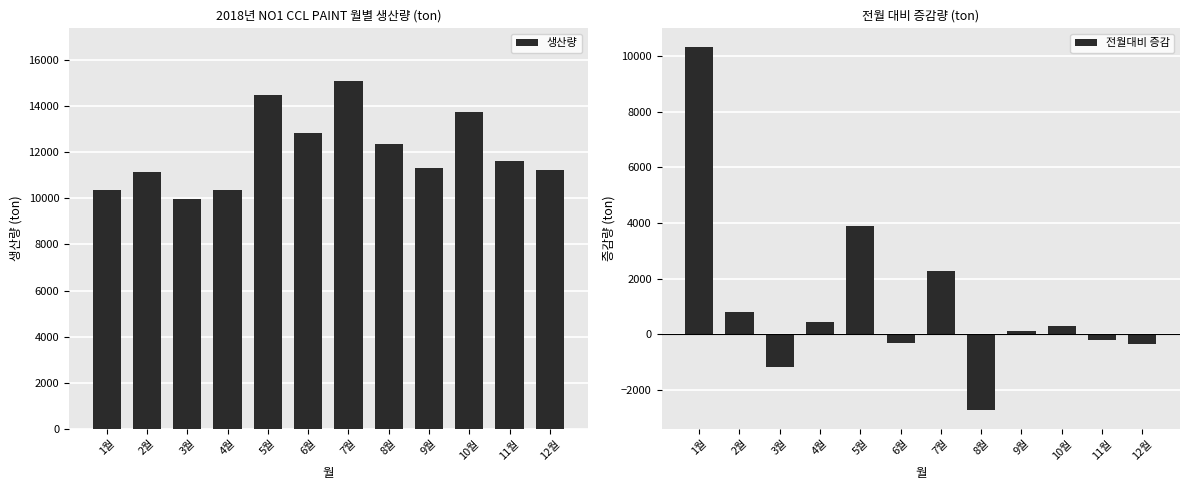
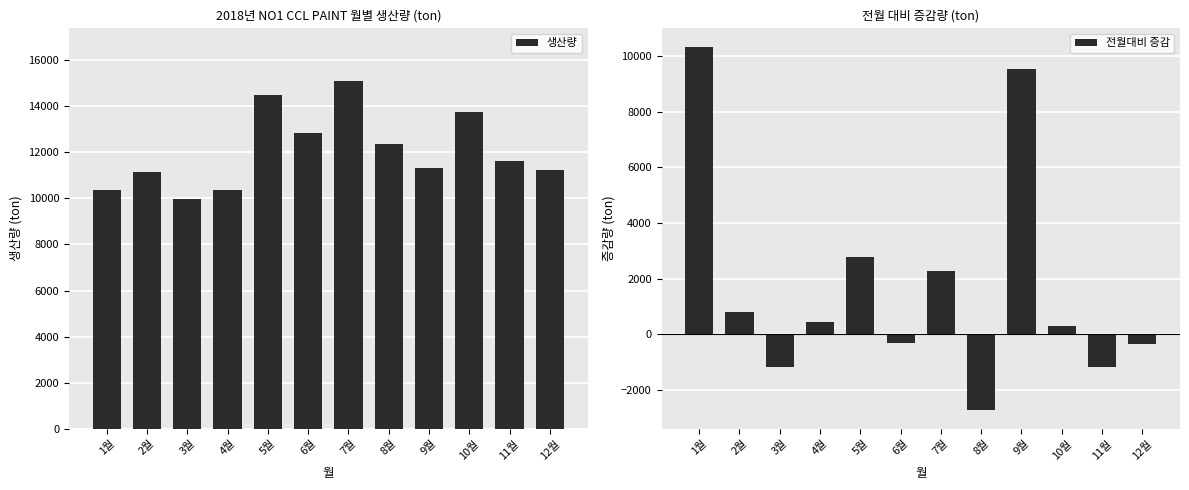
  {
    "2018년 NO1 CCL PAINT 월별 생산량 (ton)": {
      "1월": 10400,
      "2월": 11100,
      "3월": 10000,
      "4월": 10400,
      "5월": 14500,
      "6월": 12900,
      "7월": 15100,
      "8월": 12400,
      "9월": 11300,
      "10월": 13700,
      "11월": 11600,
      "12월": 11200
    },
    "전월 대비 증감량 (ton)": {
      "1월": 10400,
      "2월": 800,
      "3월": -1200,
      "4월": 400,
-     "5월": 3900,
+     "5월": 2800,
      "6월": -300,
      "7월": 2300,
      "8월": -2700,
-     "9월": 100,
+     "9월": 9600,
      "10월": 300,
-     "11월": -200,
+     "11월": -1200,
      "12월": -400
    }
  }
